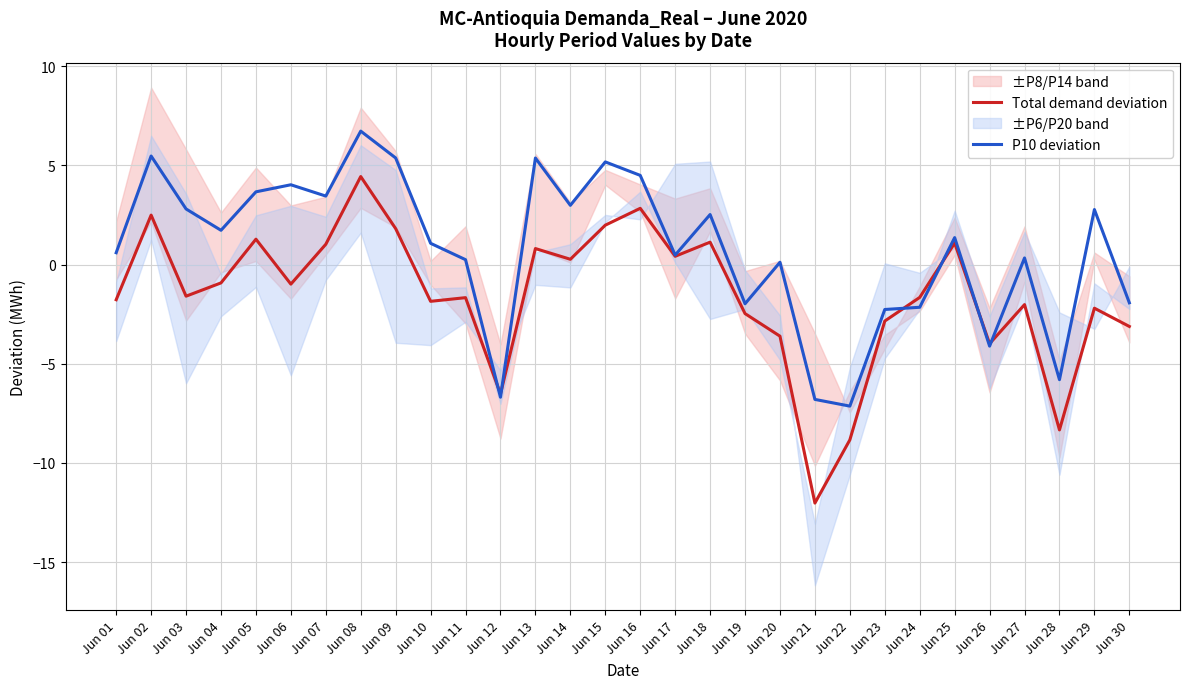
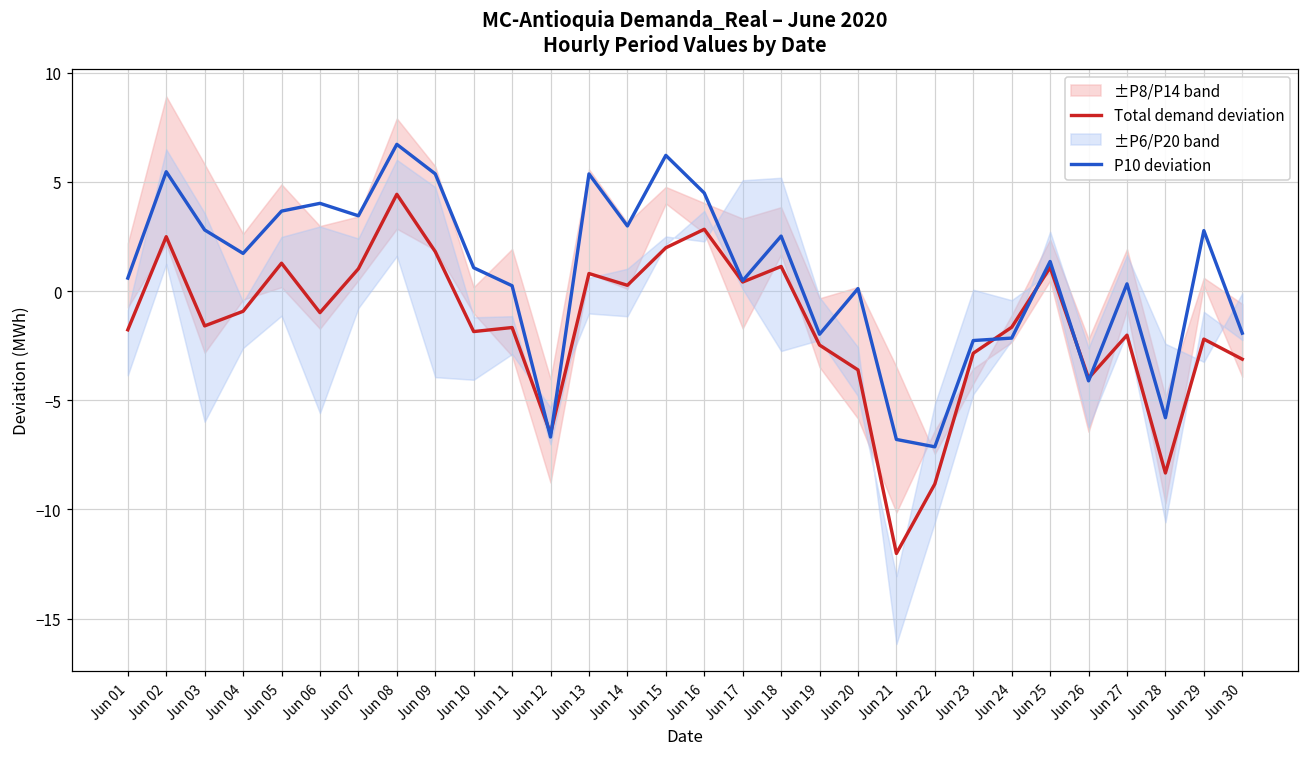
  {
    "Total demand deviation": {
      "Jun 01": -1.8,
      "Jun 02": 2.5,
      "Jun 03": -1.6,
      "Jun 04": -0.9,
      "Jun 05": 1.3,
      "Jun 06": -1.0,
      "Jun 07": 1.0,
      "Jun 08": 4.4,
      "Jun 09": 1.8,
      "Jun 10": -1.9,
      "Jun 11": -1.7,
      "Jun 12": -6.5,
      "Jun 13": 0.8,
      "Jun 14": 0.3,
      "Jun 15": 2.0,
      "Jun 16": 2.8,
      "Jun 18": 1.1,
      "Jun 19": -2.5,
      "Jun 20": -3.6,
      "Jun 21": -12.0,
      "Jun 22": -8.8,
      "Jun 23": -2.8,
      "Jun 24": -1.7,
      "Jun 25": 1.1,
      "Jun 27": -2.0,
      "Jun 28": -8.3,
      "Jun 29": -2.2,
      "Jun 30": -3.1
    },
    "P10 deviation": {
      "Jun 01": 0.6,
      "Jun 02": 5.5,
      "Jun 03": 2.8,
      "Jun 04": 1.7,
      "Jun 05": 3.7,
      "Jun 06": 4.0,
      "Jun 08": 6.7,
      "Jun 09": 5.4,
      "Jun 10": 1.1,
      "Jun 11": 0.2,
      "Jun 12": -6.7,
      "Jun 13": 5.4,
      "Jun 14": 3.0,
-     "Jun 15": 5.2,
+     "Jun 15": 6.2,
      "Jun 16": 4.5,
      "Jun 18": 2.5,
      "Jun 19": -2.0,
      "Jun 21": -6.8,
      "Jun 22": -7.1,
      "Jun 23": -2.3,
      "Jun 24": -2.2,
      "Jun 25": 1.4,
      "Jun 27": 0.3,
      "Jun 28": -5.8,
      "Jun 29": 2.8,
      "Jun 30": -1.9
    }
  }
